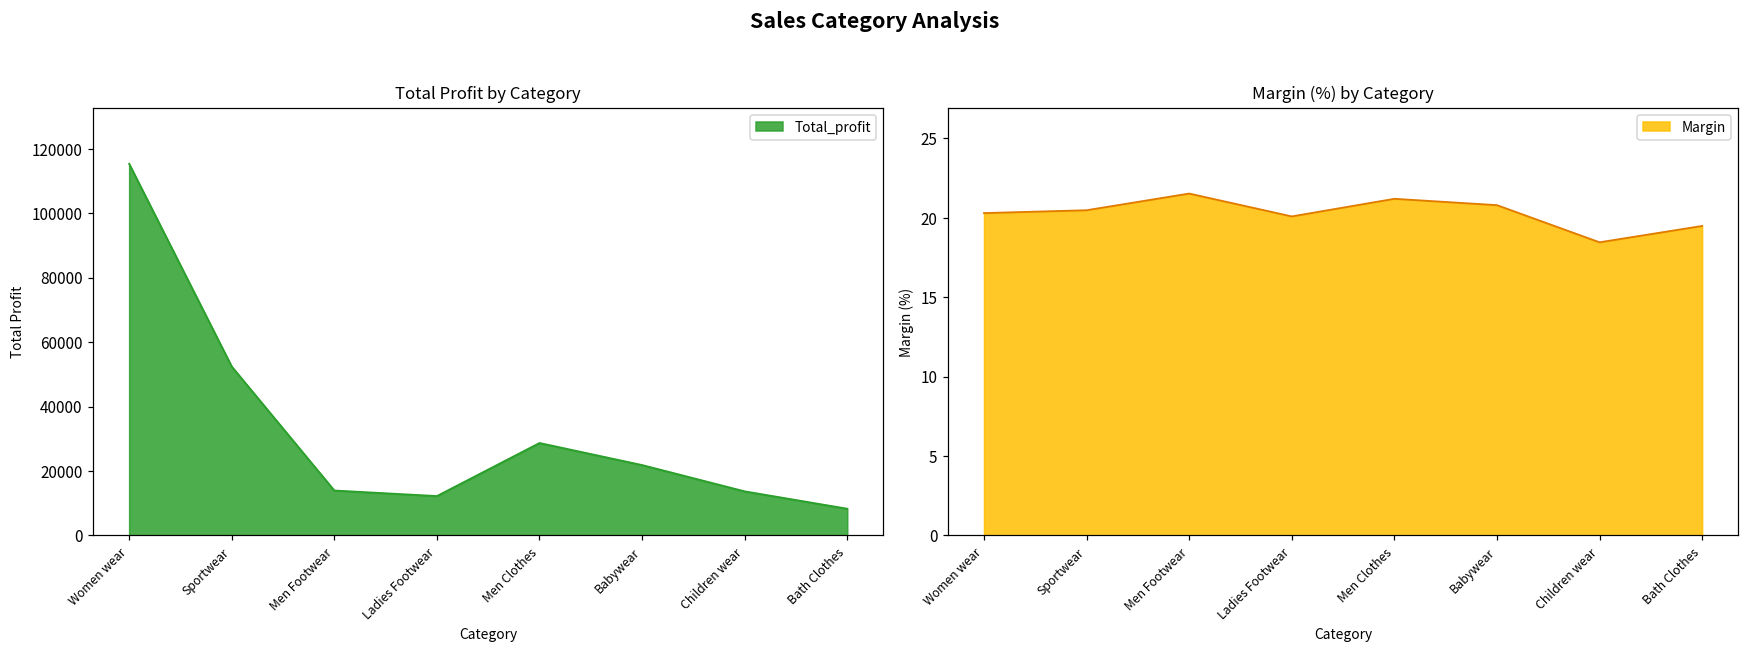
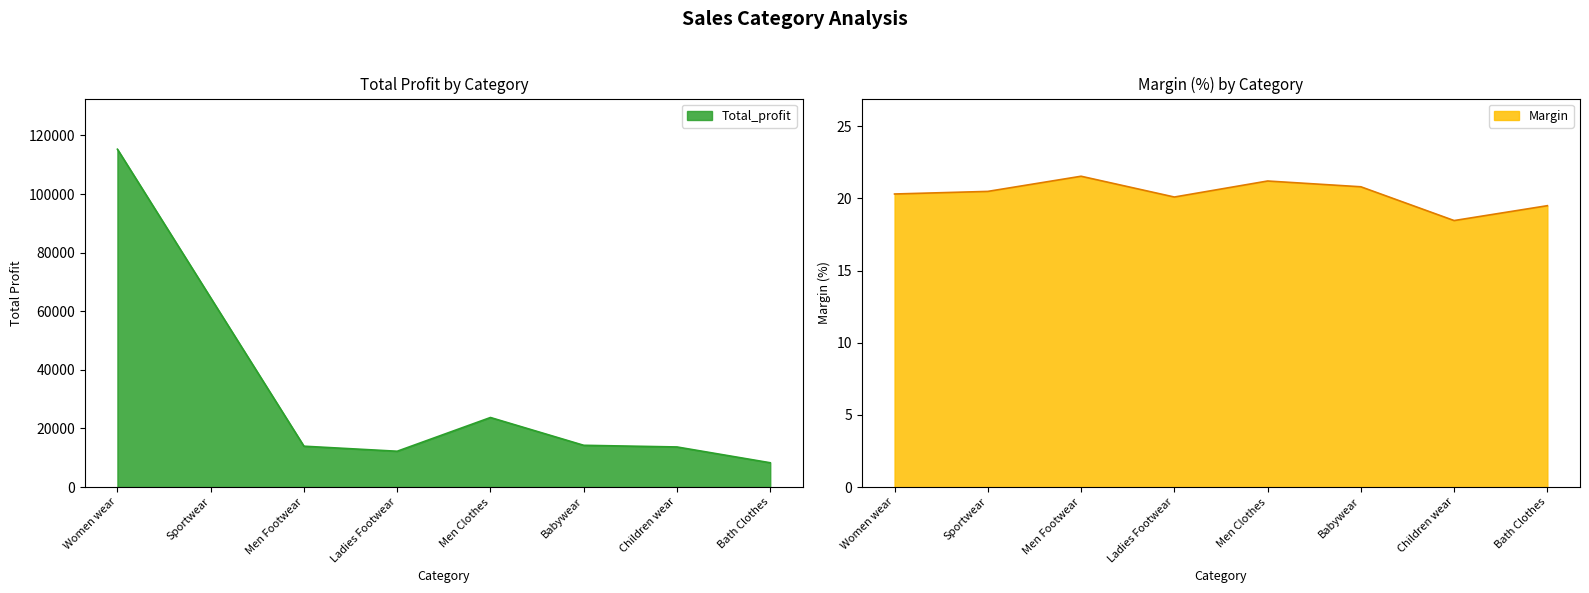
  {
    "Total Profit by Category": {
      "Women wear": 115000,
-     "Sportwear": 52000,
+     "Sportwear": 65000,
      "Men Footwear": 14000,
      "Ladies Footwear": 12000,
-     "Men Clothes": 29000,
-     "Babywear": 22000,
+     "Men Clothes": 24000,
+     "Babywear": 14000,
      "Children wear": 14000,
      "Bath Clothes": 8000
    },
    "Margin (%) by Category": {
      "Women wear": 20.3,
      "Sportwear": 20.5,
      "Men Footwear": 21.5,
      "Ladies Footwear": 20.1,
      "Men Clothes": 21.2,
      "Babywear": 20.8,
      "Children wear": 18.5,
      "Bath Clothes": 19.5
    }
  }
